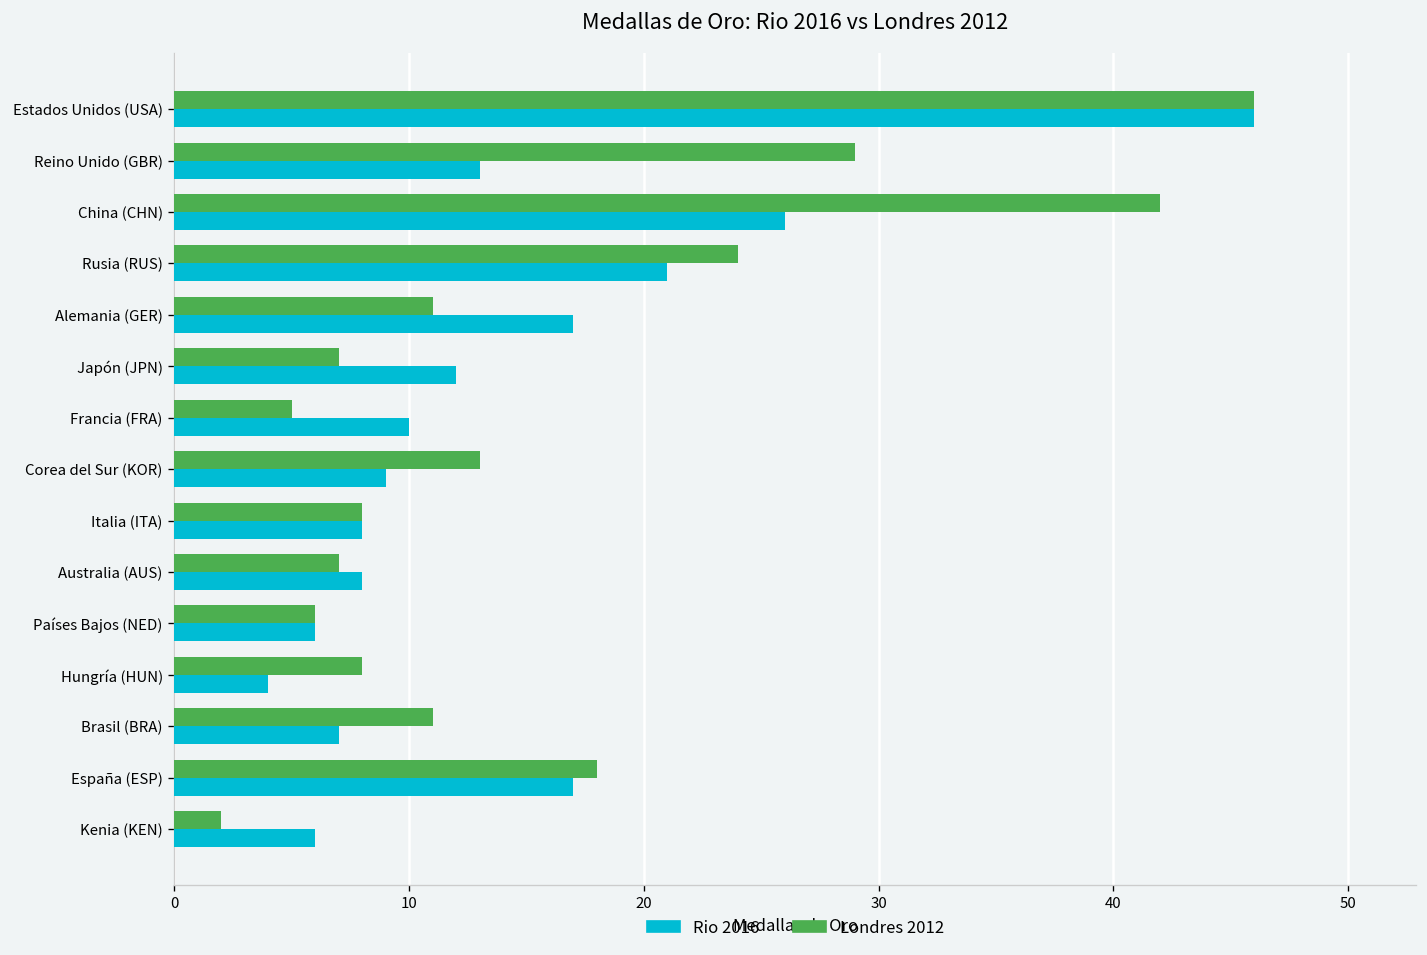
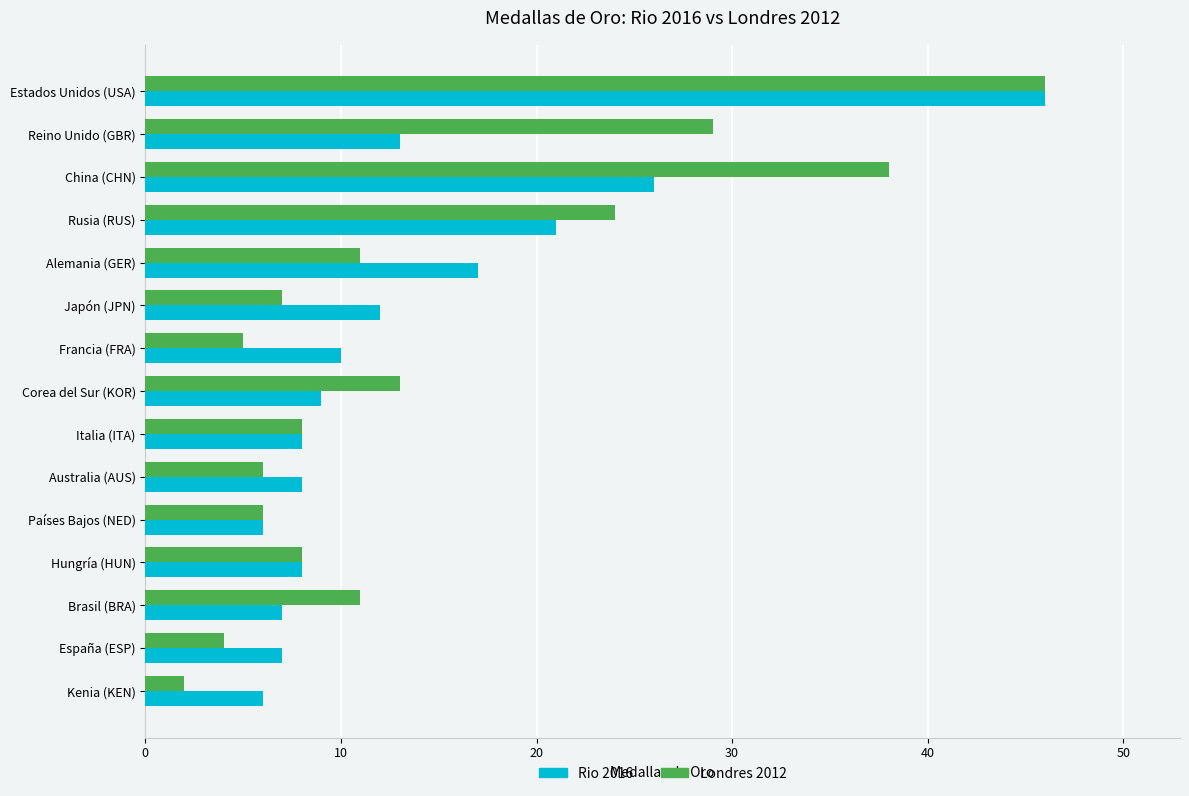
  {
    "Rio 2016": {
      "Estados Unidos (USA)": 46,
      "Reino Unido (GBR)": 13,
      "China (CHN)": 26,
      "Rusia (RUS)": 21,
      "Alemania (GER)": 17,
      "Japón (JPN)": 12,
      "Francia (FRA)": 10,
      "Corea del Sur (KOR)": 9,
      "Italia (ITA)": 8,
      "Australia (AUS)": 8,
      "Países Bajos (NED)": 6,
-     "Hungría (HUN)": 4,
+     "Hungría (HUN)": 8,
      "Brasil (BRA)": 7,
-     "España (ESP)": 17,
+     "España (ESP)": 7,
      "Kenia (KEN)": 6
    },
    "Londres 2012": {
      "Estados Unidos (USA)": 46,
      "Reino Unido (GBR)": 29,
-     "China (CHN)": 42,
+     "China (CHN)": 38,
      "Rusia (RUS)": 24,
      "Alemania (GER)": 11,
      "Japón (JPN)": 7,
      "Francia (FRA)": 5,
      "Corea del Sur (KOR)": 13,
      "Italia (ITA)": 8,
-     "Australia (AUS)": 7,
+     "Australia (AUS)": 6,
      "Países Bajos (NED)": 6,
      "Hungría (HUN)": 8,
      "Brasil (BRA)": 11,
-     "España (ESP)": 18,
+     "España (ESP)": 4,
      "Kenia (KEN)": 2
    }
  }
